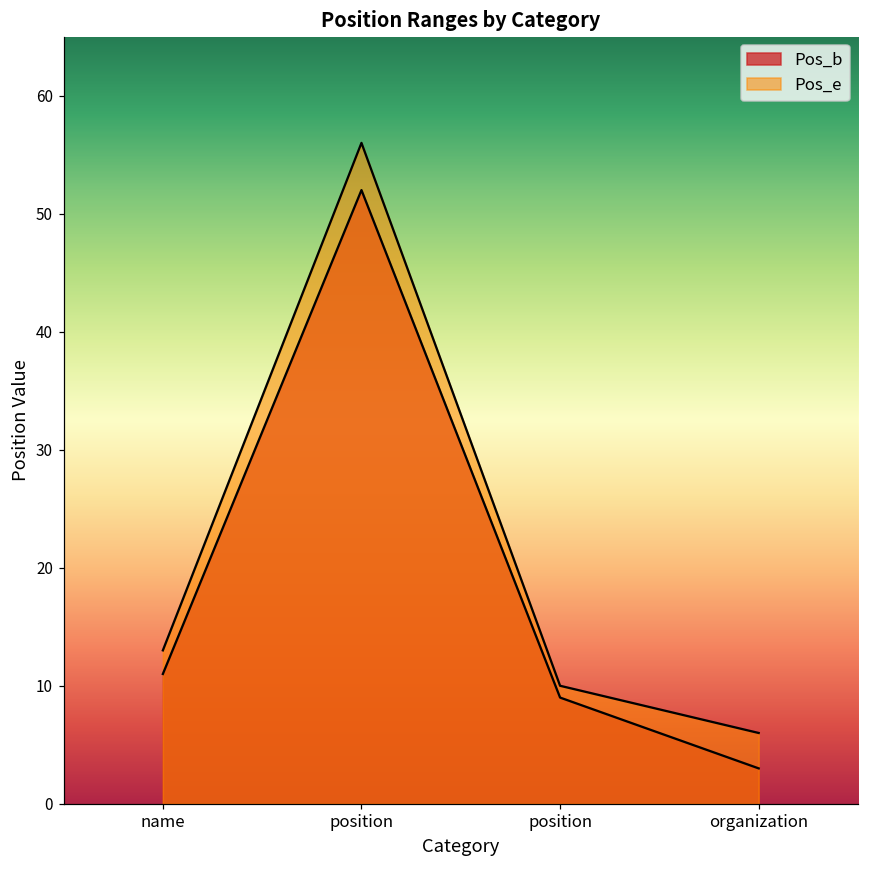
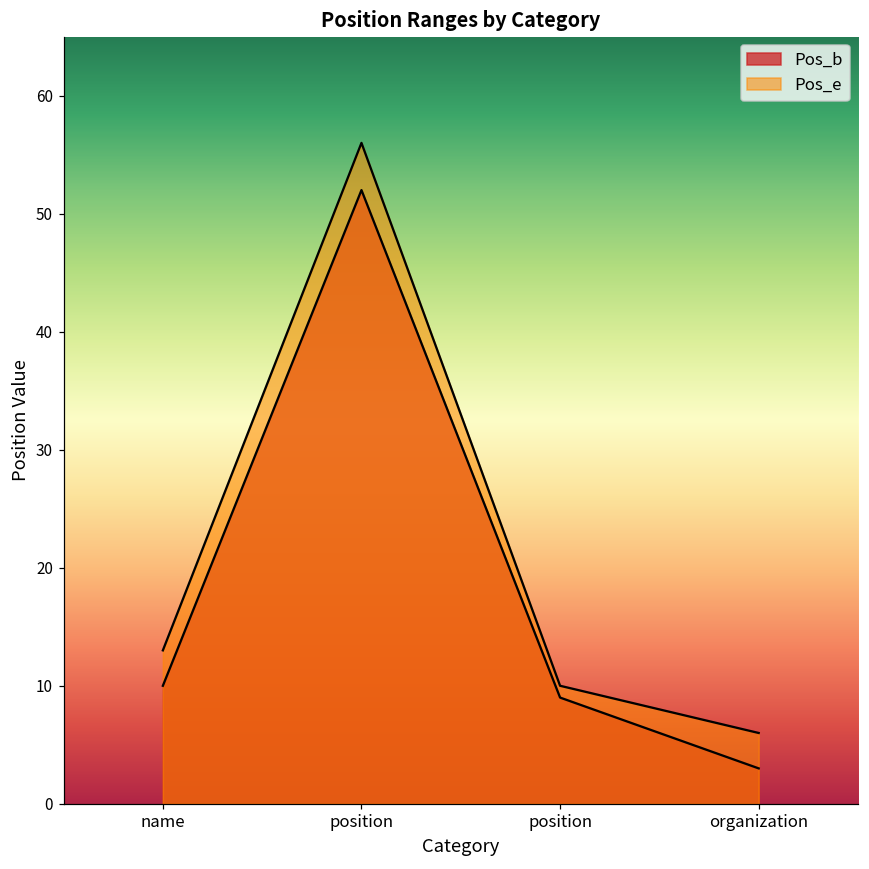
  {
    "Pos_b": {
-     "name": 11,
+     "name": 10,
      "organization": 3
    },
    "Pos_e": {
      "name": 13,
      "organization": 6
    }
  }
